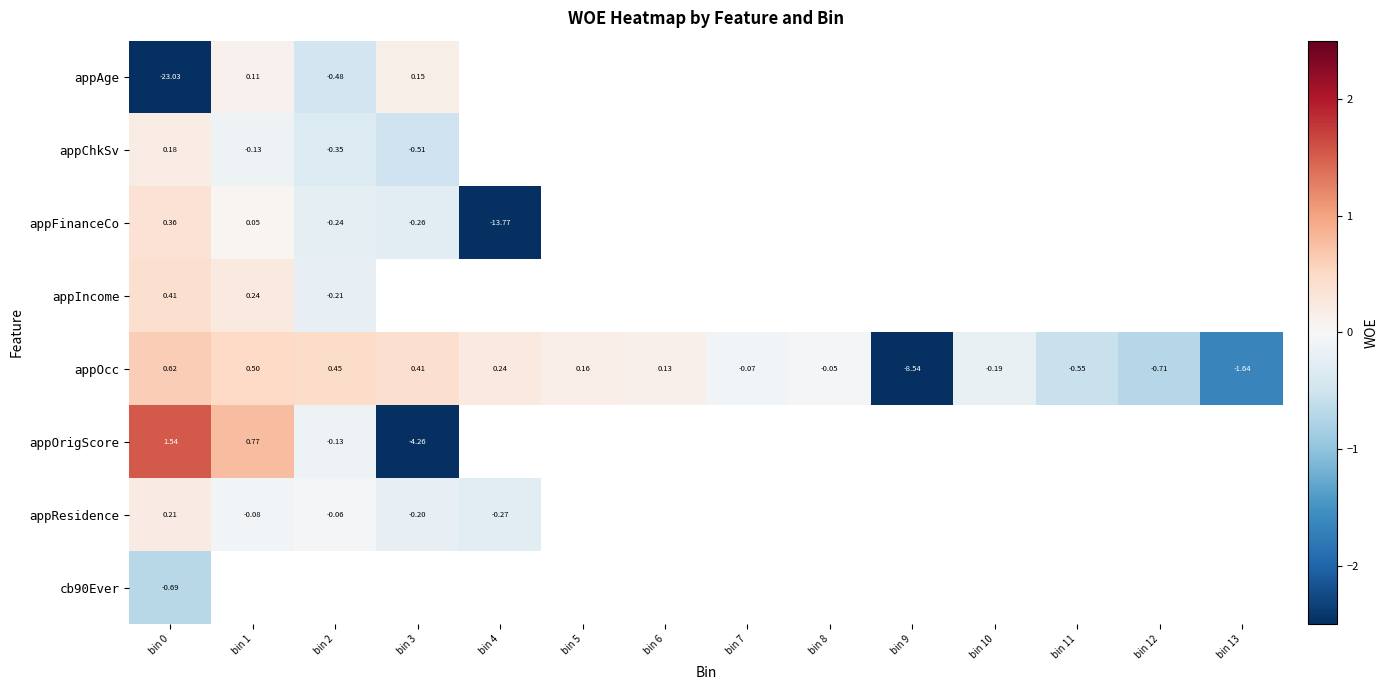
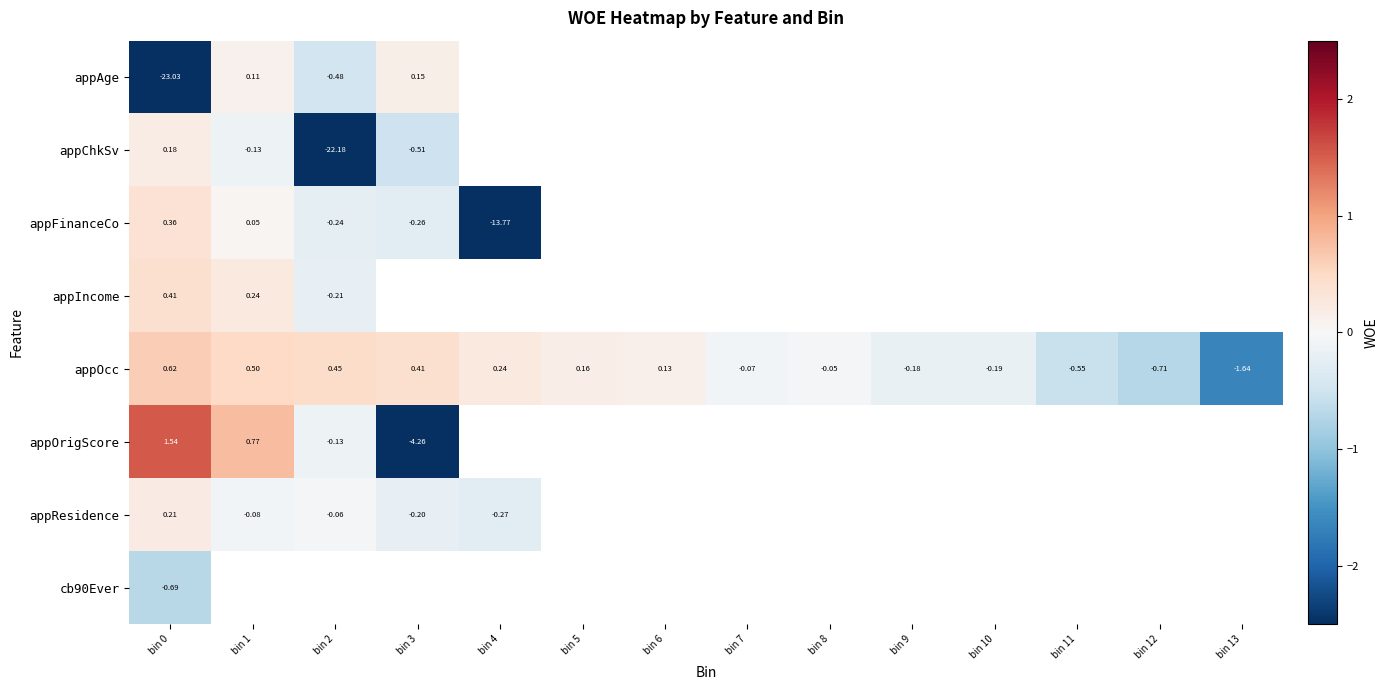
  {
    "appAge": {
      "bin 0": -23.03,
      "bin 1": 0.11,
      "bin 2": -0.48,
      "bin 3": 0.15
    },
    "appChkSv": {
      "bin 0": 0.18,
      "bin 1": -0.13,
-     "bin 2": -0.35,
+     "bin 2": -22.18,
      "bin 3": -0.51
    },
    "appFinanceCo": {
      "bin 0": 0.36,
      "bin 1": 0.05,
      "bin 2": -0.24,
      "bin 3": -0.26,
      "bin 4": -13.77
    },
    "appIncome": {
      "bin 0": 0.41,
      "bin 1": 0.24,
      "bin 2": -0.21
    },
    "appOcc": {
      "bin 0": 0.62,
      "bin 1": 0.50,
      "bin 2": 0.45,
      "bin 3": 0.41,
      "bin 4": 0.24,
      "bin 5": 0.16,
      "bin 6": 0.13,
      "bin 7": -0.07,
      "bin 8": -0.05,
-     "bin 9": -8.54,
+     "bin 9": -0.18,
      "bin 10": -0.19,
      "bin 11": -0.55,
      "bin 12": -0.71,
      "bin 13": -1.64
    },
    "appOrigScore": {
      "bin 0": 1.54,
      "bin 1": 0.77,
      "bin 2": -0.13,
      "bin 3": -4.26
    },
    "appResidence": {
      "bin 0": 0.21,
      "bin 1": -0.08,
      "bin 2": -0.06,
      "bin 3": -0.20,
      "bin 4": -0.27
    },
    "cb90Ever": {
      "bin 0": -0.69
    }
  }
